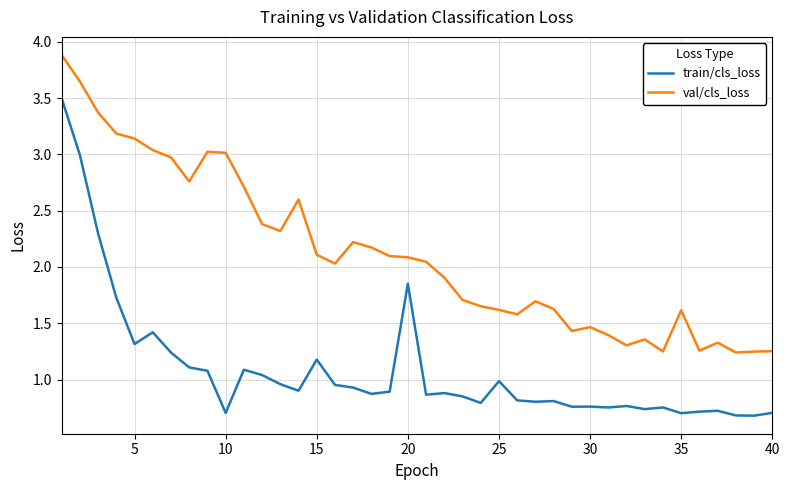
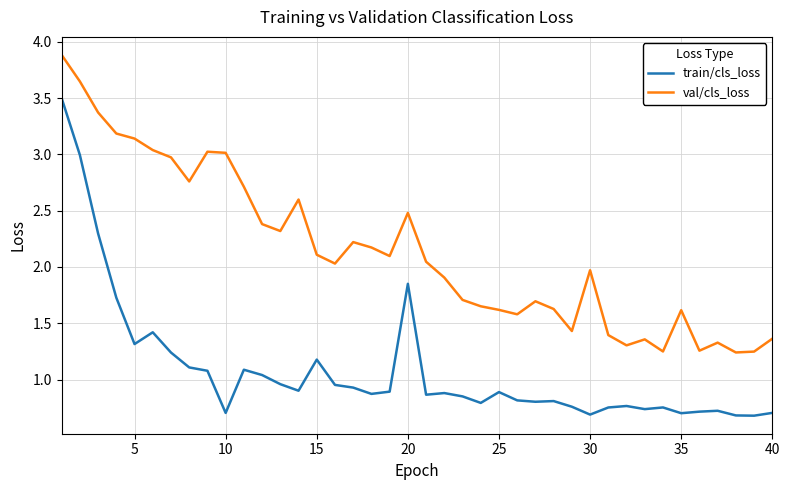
  {
    "train/cls_loss": {
      "5": 1.32,
      "10": 0.70,
      "15": 1.18,
      "20": 1.85,
-     "25": 0.99,
-     "30": 0.76,
+     "25": 0.89,
+     "30": 0.69,
      "35": 0.70,
      "40": 0.70
    },
    "val/cls_loss": {
      "5": 3.14,
      "10": 3.01,
      "15": 2.11,
-     "20": 2.09,
+     "20": 2.48,
      "25": 1.62,
-     "30": 1.47,
+     "30": 1.97,
      "35": 1.62,
-     "40": 1.25
+     "40": 1.36
    }
  }
